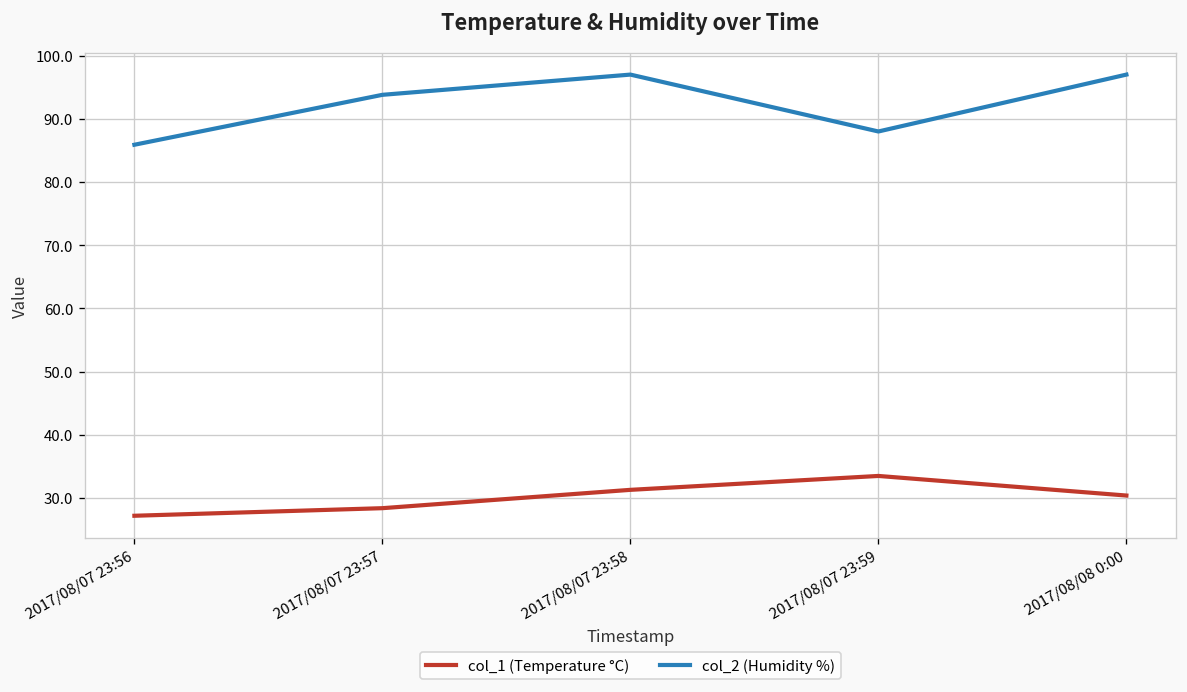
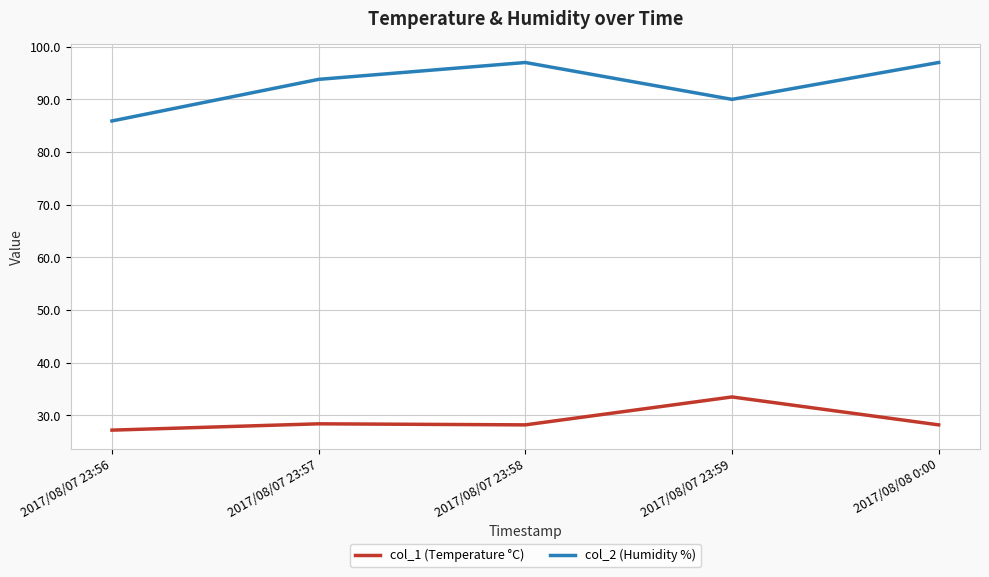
  {
    "col_1 (Temperature °C)": {
      "2017/08/07 23:56": 27,
      "2017/08/07 23:57": 28,
-     "2017/08/07 23:58": 31,
+     "2017/08/07 23:58": 28,
      "2017/08/07 23:59": 34,
-     "2017/08/08 0:00": 30
+     "2017/08/08 0:00": 28
    },
    "col_2 (Humidity %)": {
      "2017/08/07 23:56": 86,
      "2017/08/07 23:57": 94,
      "2017/08/07 23:58": 97,
-     "2017/08/07 23:59": 88,
+     "2017/08/07 23:59": 90,
      "2017/08/08 0:00": 97
    }
  }
